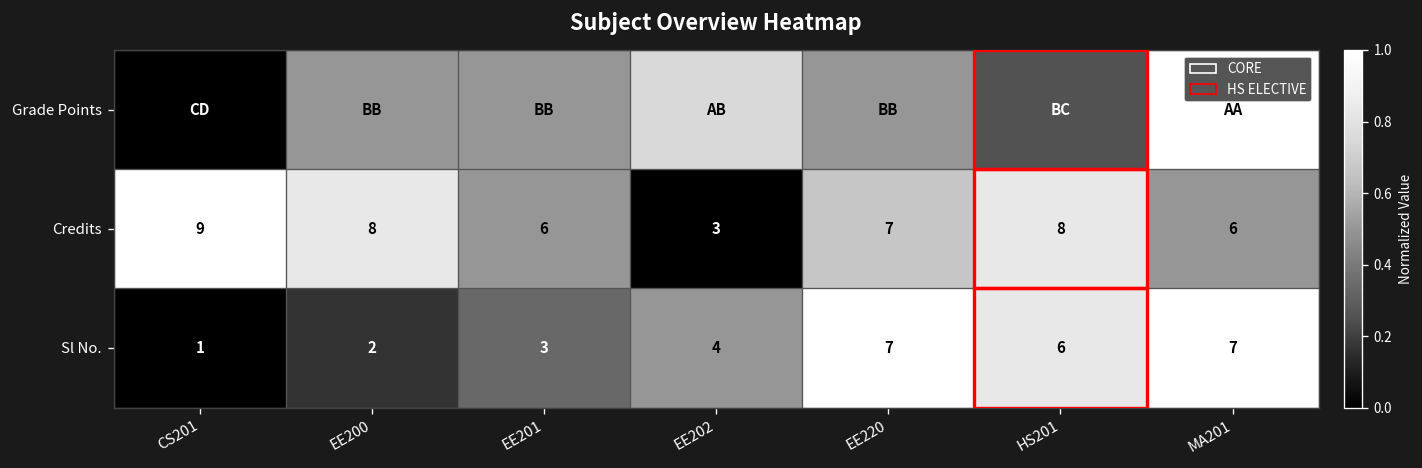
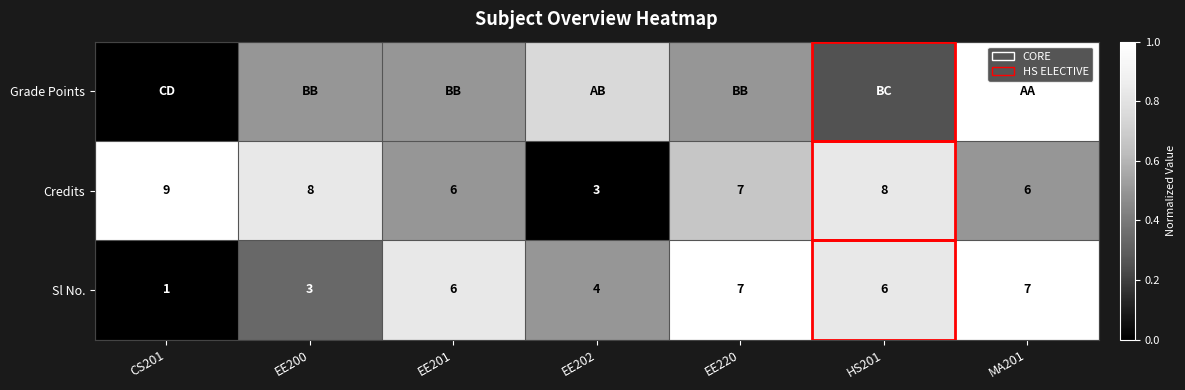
  {
    "Credits": {
      "CS201": 9,
      "EE200": 8,
      "EE201": 6,
      "EE202": 3,
      "EE220": 7,
      "HS201": 8,
      "MA201": 6
    },
    "Sl No.": {
      "CS201": 1,
-     "EE200": 2,
-     "EE201": 3,
+     "EE200": 3,
+     "EE201": 6,
      "EE202": 4,
      "EE220": 7,
      "HS201": 6,
      "MA201": 7
    }
  }
